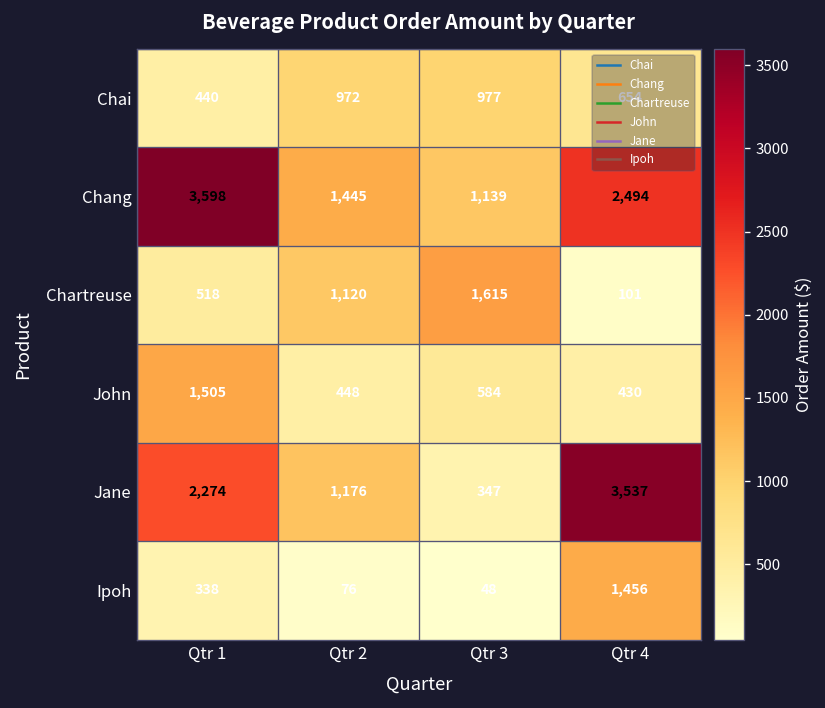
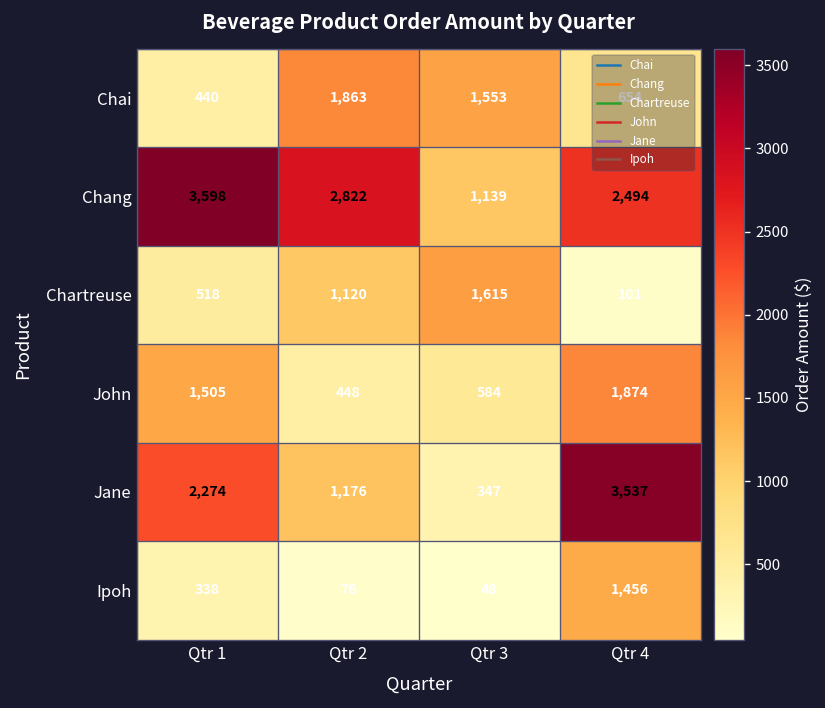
  {
    "Chai": {
      "Qtr 1": "440",
-     "Qtr 2": "972",
-     "Qtr 3": "977"
+     "Qtr 2": "1,863",
+     "Qtr 3": "1,553"
    },
    "Chang": {
      "Qtr 1": "3,598",
-     "Qtr 2": "1,445",
+     "Qtr 2": "2,822",
      "Qtr 3": "1,139",
      "Qtr 4": "2,494"
    },
    "Chartreuse": {
      "Qtr 1": "518",
      "Qtr 2": "1,120",
      "Qtr 3": "1,615",
      "Qtr 4": "101"
    },
    "John": {
      "Qtr 1": "1,505",
      "Qtr 2": "448",
      "Qtr 3": "584",
-     "Qtr 4": "430"
+     "Qtr 4": "1,874"
    },
    "Jane": {
      "Qtr 1": "2,274",
      "Qtr 2": "1,176",
      "Qtr 3": "347",
      "Qtr 4": "3,537"
    },
    "Ipoh": {
      "Qtr 1": "338",
      "Qtr 2": "76",
      "Qtr 3": "48",
      "Qtr 4": "1,456"
    }
  }
